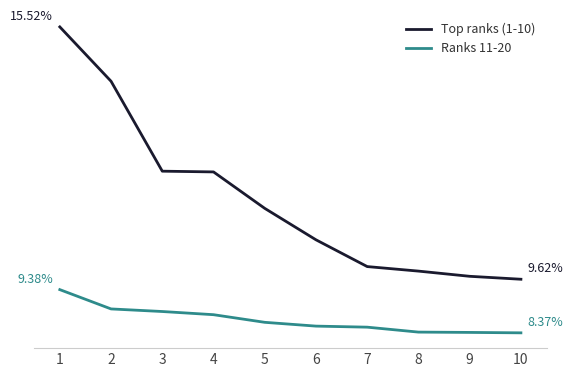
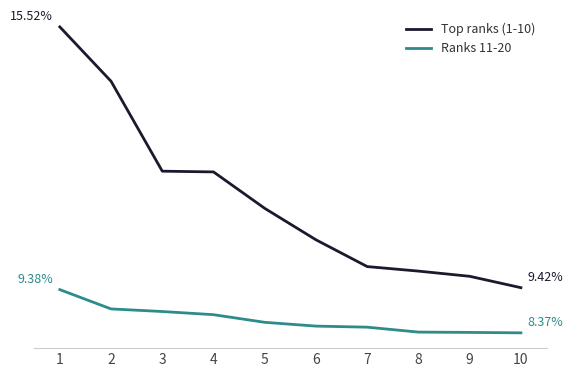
  {
    "Top ranks (1-10)": {
      "1": "15.52%",
-     "10": "9.62%"
+     "10": "9.42%"
    },
    "Ranks 11-20": {
      "1": "9.38%",
      "10": "8.37%"
    }
  }
